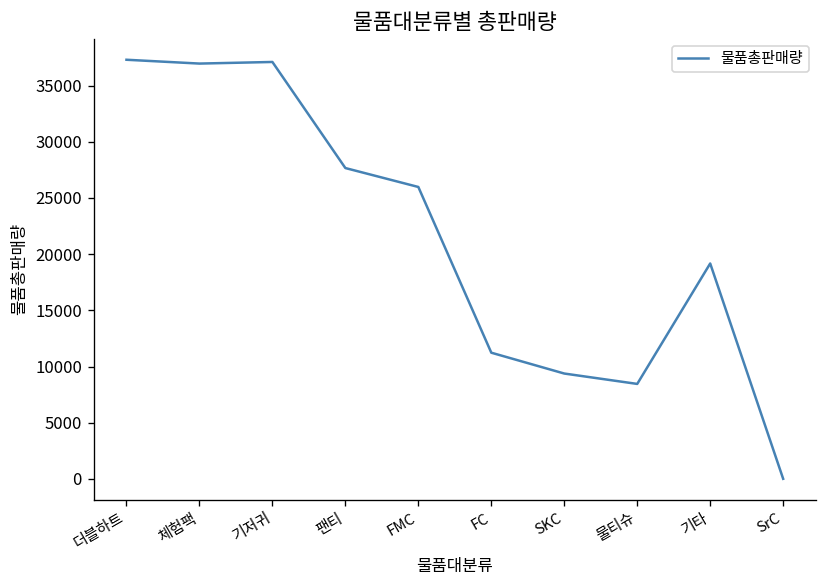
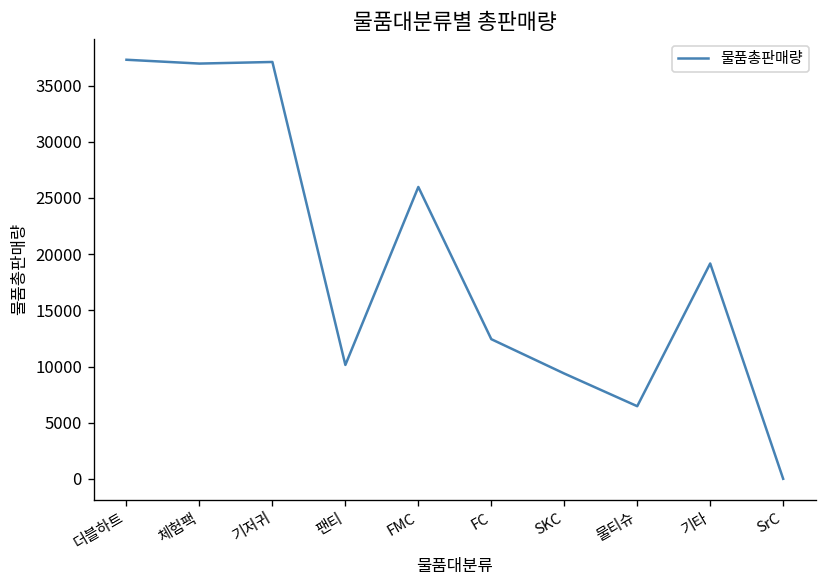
  {
    "더블하트": 37000,
    "체험팩": 37000,
    "기저귀": 37000,
-   "팬티": 28000,
+   "팬티": 10000,
    "FMC": 26000,
-   "FC": 11000,
+   "FC": 12000,
    "SKC": 9000,
-   "물티슈": 8000,
+   "물티슈": 6000,
    "기타": 19000,
    "SrC": 0
  }
